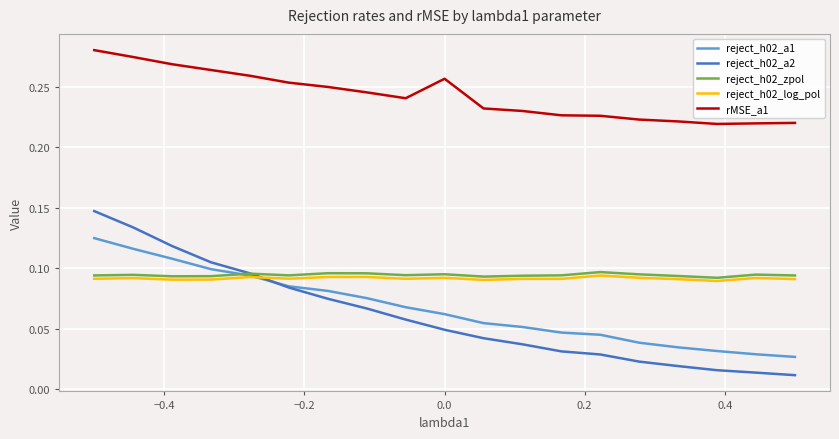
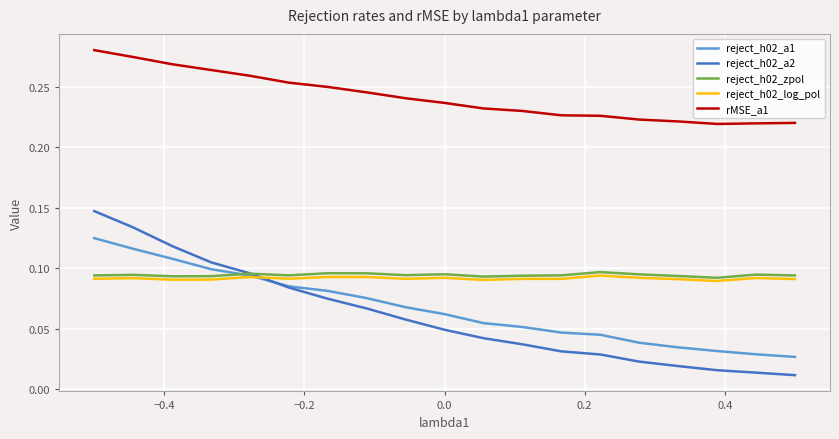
  {
    "reject_h02_zpol": {
      "0.0": 0.095
    },
    "reject_h02_log_pol": {
      "0.0": 0.092
    },
    "rMSE_a1": {
-     "0.0": 0.257
+     "0.0": 0.237
    }
  }
